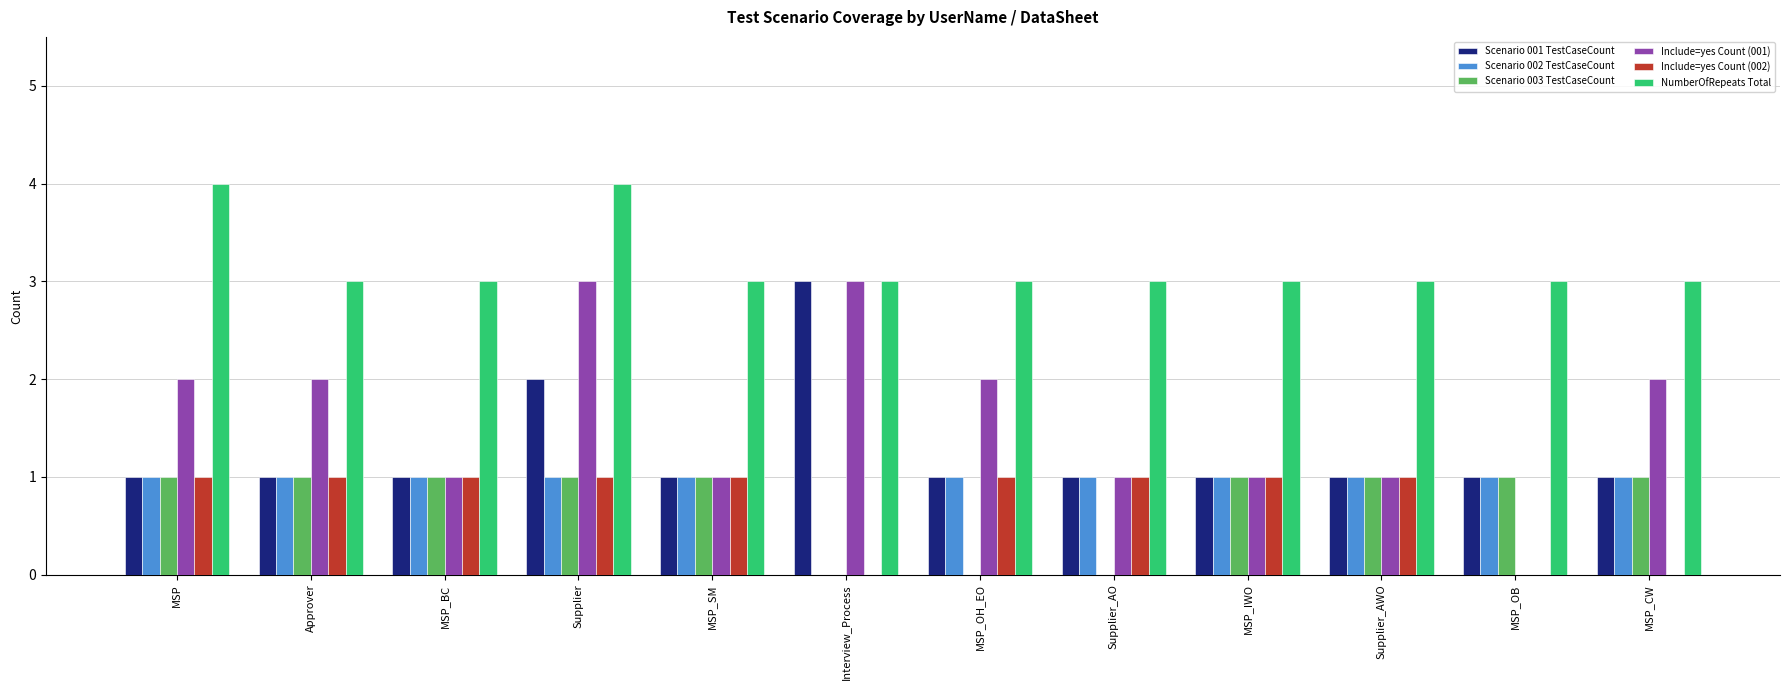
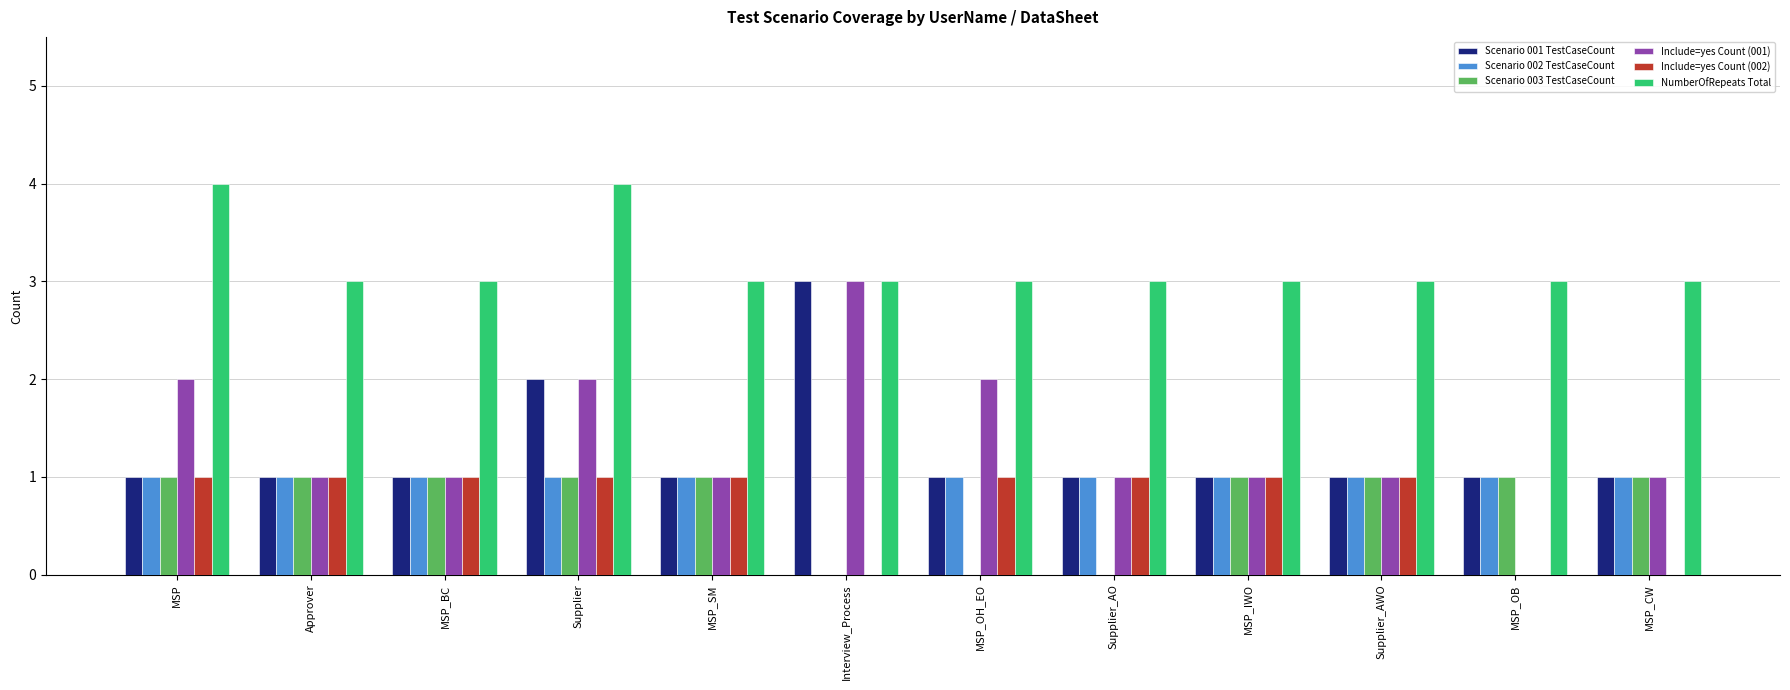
  {
    "Scenario 001 TestCaseCount": {
      "MSP": 1,
      "Approver": 1,
      "MSP_BC": 1,
      "Supplier": 2,
      "MSP_SM": 1,
      "Interview_Process": 3,
      "MSP_OH_EO": 1,
      "Supplier_AO": 1,
      "MSP_IWO": 1,
      "Supplier_AWO": 1,
      "MSP_OB": 1,
      "MSP_CW": 1
    },
    "Scenario 002 TestCaseCount": {
      "MSP": 1,
      "Approver": 1,
      "MSP_BC": 1,
      "Supplier": 1,
      "MSP_SM": 1,
      "Interview_Process": 0,
      "MSP_OH_EO": 1,
      "Supplier_AO": 1,
      "MSP_IWO": 1,
      "Supplier_AWO": 1,
      "MSP_OB": 1,
      "MSP_CW": 1
    },
    "Include=yes Count (001)": {
      "MSP": 2,
-     "Approver": 2,
+     "Approver": 1,
      "MSP_BC": 1,
-     "Supplier": 3,
+     "Supplier": 2,
      "MSP_SM": 1,
      "Interview_Process": 3,
      "MSP_OH_EO": 2,
      "Supplier_AO": 1,
      "MSP_IWO": 1,
      "Supplier_AWO": 1,
      "MSP_OB": 0,
-     "MSP_CW": 2
+     "MSP_CW": 1
    },
    "Include=yes Count (002)": {
      "MSP": 1,
      "Approver": 1,
      "MSP_BC": 1,
      "Supplier": 1,
      "MSP_SM": 1,
      "Interview_Process": 0,
      "MSP_OH_EO": 1,
      "Supplier_AO": 1,
      "MSP_IWO": 1,
      "Supplier_AWO": 1,
      "MSP_OB": 0,
      "MSP_CW": 0
    }
  }
